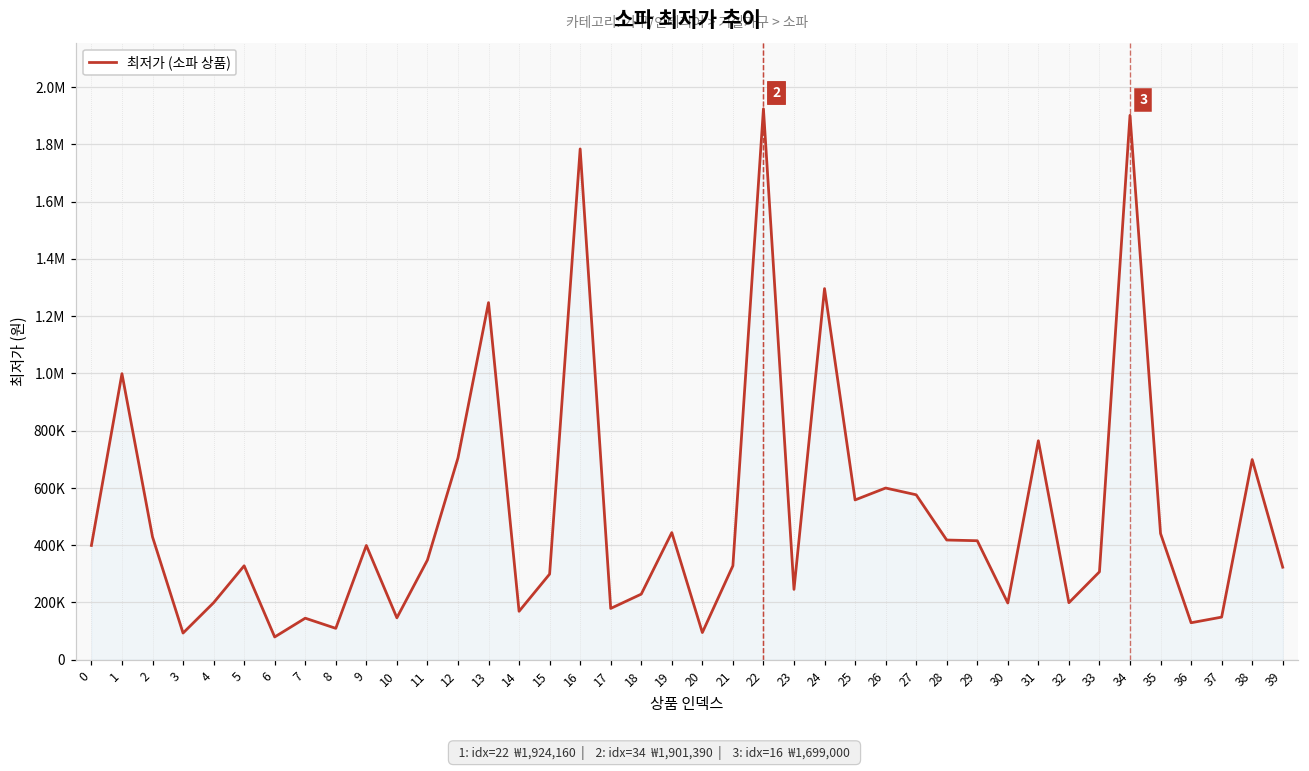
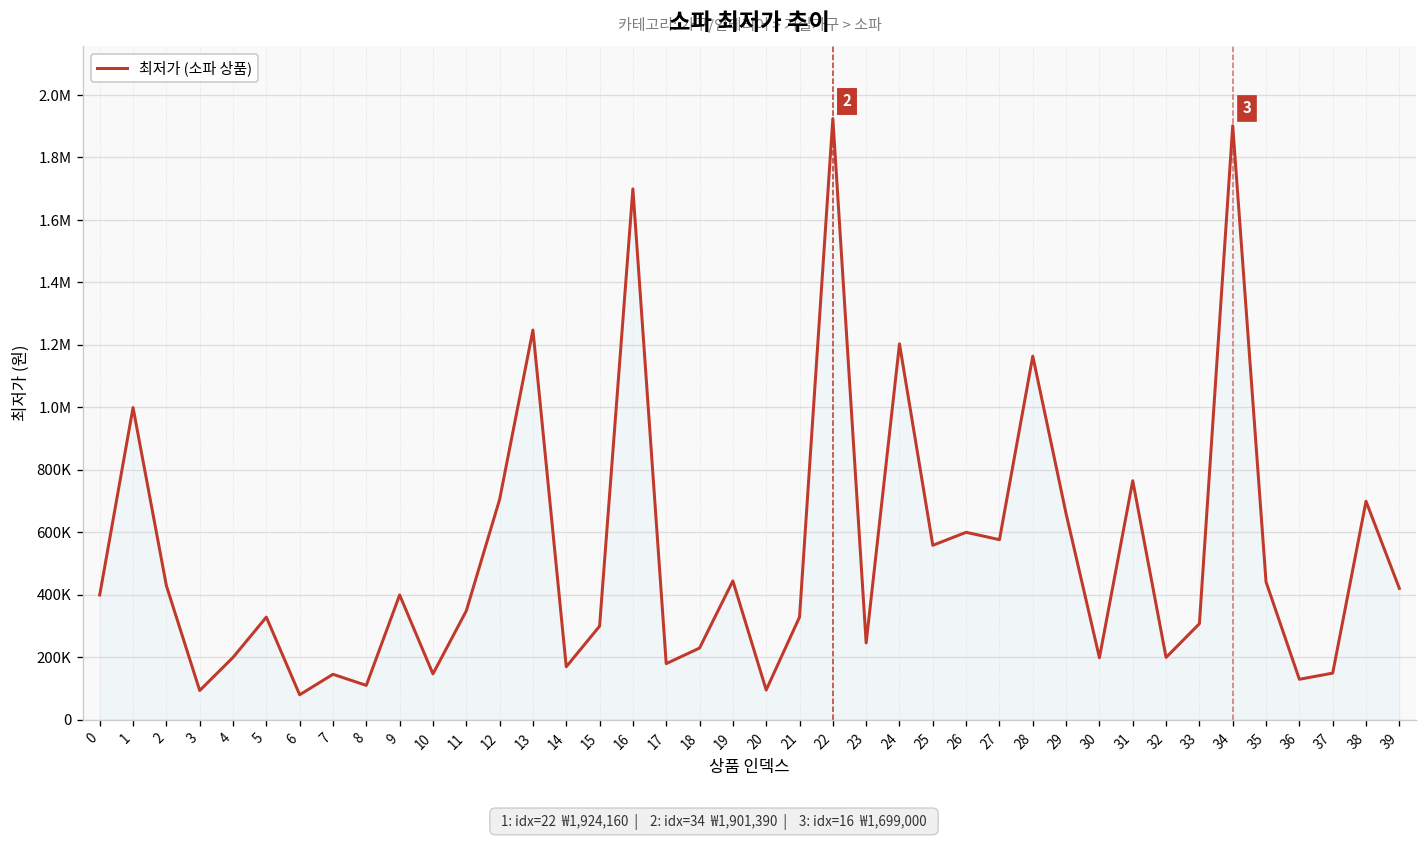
  {
    "0": 400000,
    "1": 1000000,
    "2": 430000,
    "3": 90000,
    "4": 200000,
    "5": 330000,
    "6": 80000,
    "7": 150000,
    "8": 110000,
    "9": 400000,
    "10": 150000,
    "11": 350000,
    "12": 700000,
    "13": 1250000,
    "14": 170000,
    "15": 300000,
-   "16": 1780000,
+   "16": 1700000,
    "17": 180000,
    "18": 230000,
    "19": 440000,
    "20": 90000,
    "21": 330000,
    "23": 250000,
-   "24": 1300000,
+   "24": 1200000,
    "25": 560000,
    "26": 600000,
    "27": 580000,
-   "28": 420000,
-   "29": 420000,
+   "28": 1160000,
+   "29": 660000,
    "30": 200000,
    "31": 760000,
    "32": 200000,
    "33": 310000,
    "35": 440000,
    "36": 130000,
    "37": 150000,
    "38": 700000,
-   "39": 320000
+   "39": 420000
  }
